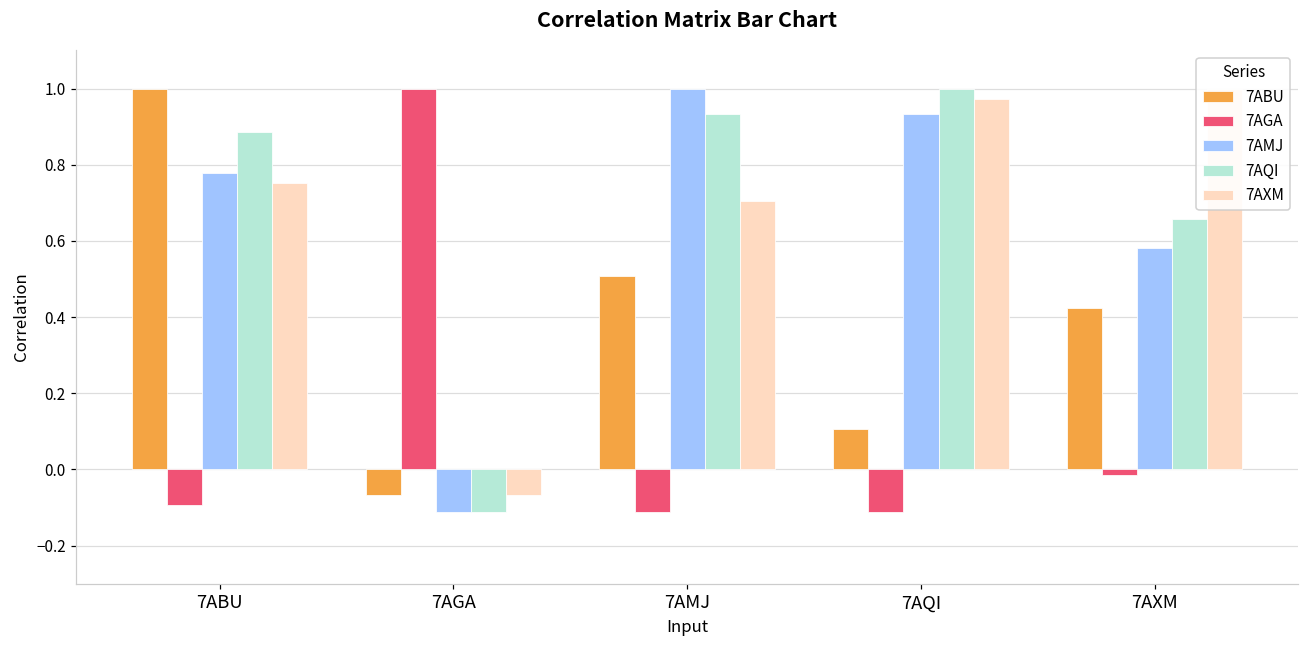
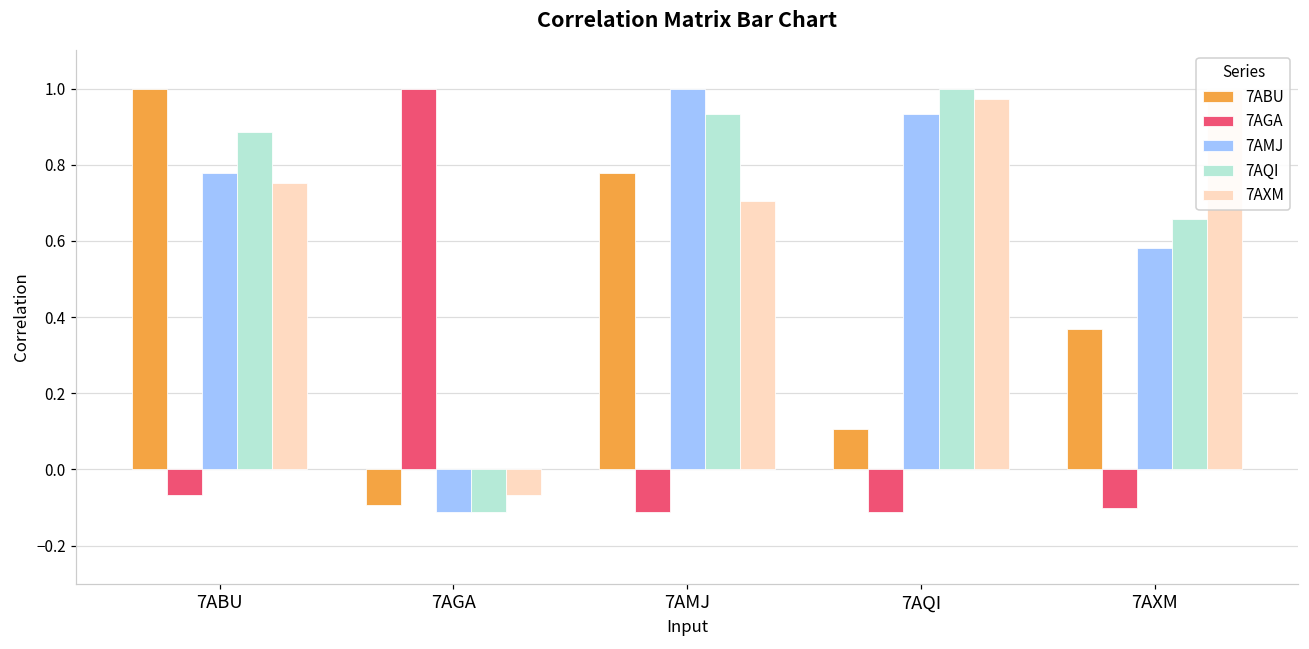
  {
    "7ABU": {
      "7ABU": 1.00,
-     "7AGA": -0.07,
-     "7AMJ": 0.51,
+     "7AGA": -0.09,
+     "7AMJ": 0.78,
      "7AQI": 0.11,
-     "7AXM": 0.42
+     "7AXM": 0.37
    },
    "7AGA": {
-     "7ABU": -0.09,
+     "7ABU": -0.07,
      "7AGA": 1.00,
      "7AMJ": -0.11,
      "7AQI": -0.11,
-     "7AXM": -0.01
+     "7AXM": -0.10
    },
    "7AXM": {
      "7ABU": 0.75,
      "7AGA": -0.07,
      "7AMJ": 0.70,
      "7AQI": 0.97
    }
  }
